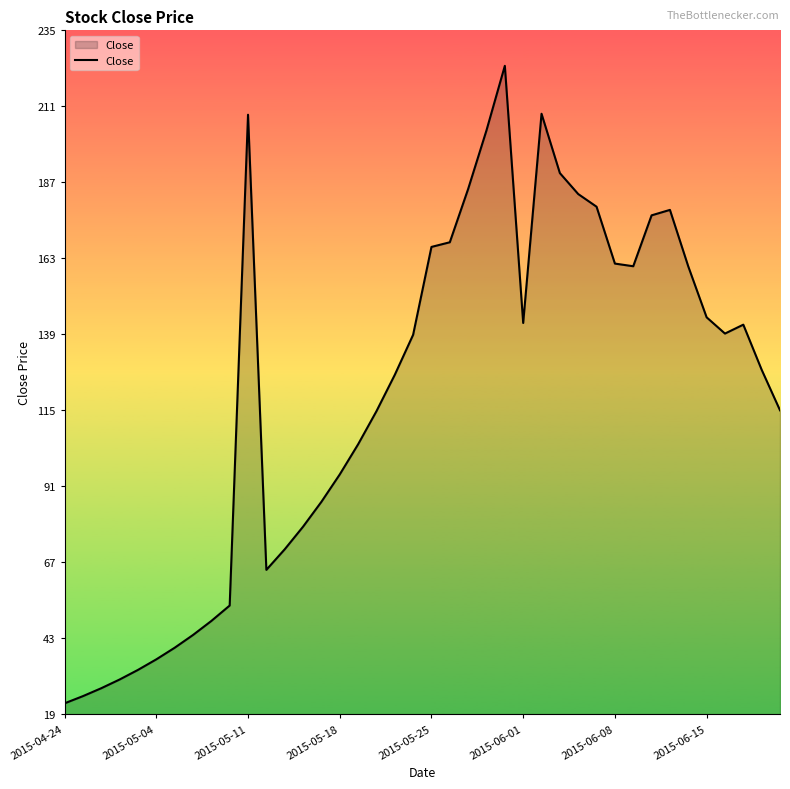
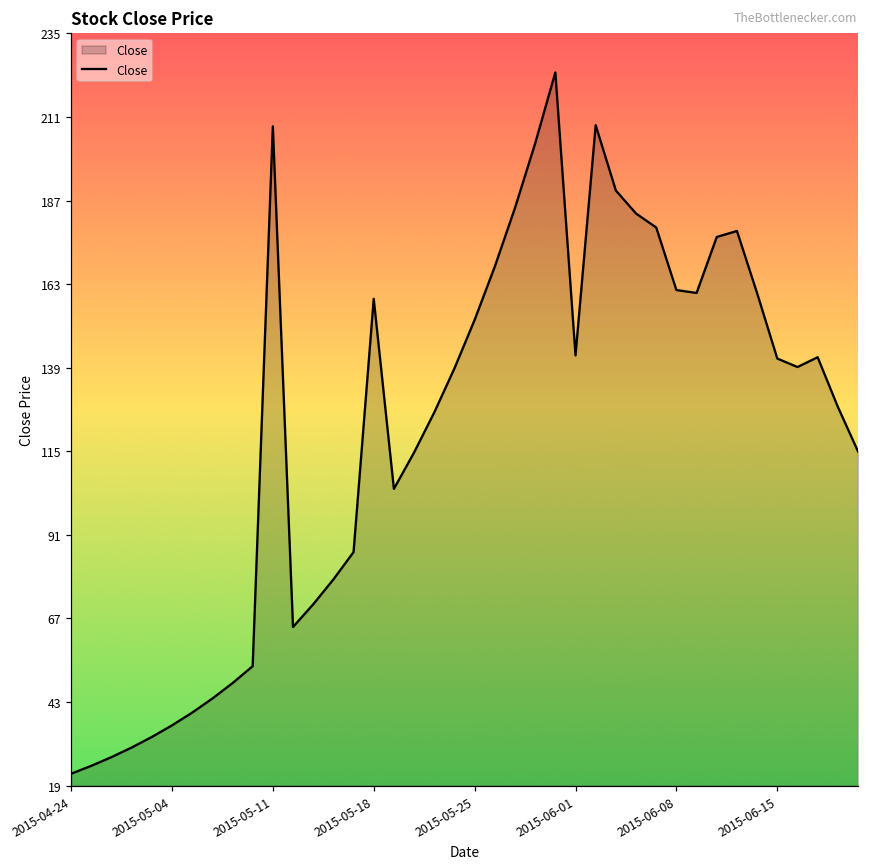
  {
    "2015-04-24": 23,
    "2015-05-04": 37,
    "2015-05-11": 209,
-   "2015-05-18": 95,
-   "2015-05-25": 167,
+   "2015-05-18": 159,
+   "2015-05-25": 153,
    "2015-06-01": 143,
    "2015-06-08": 162,
-   "2015-06-15": 145
+   "2015-06-15": 142
  }
